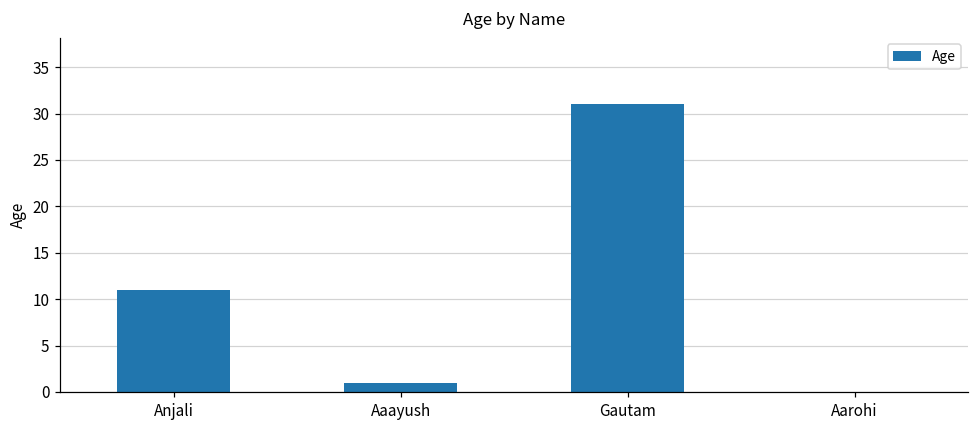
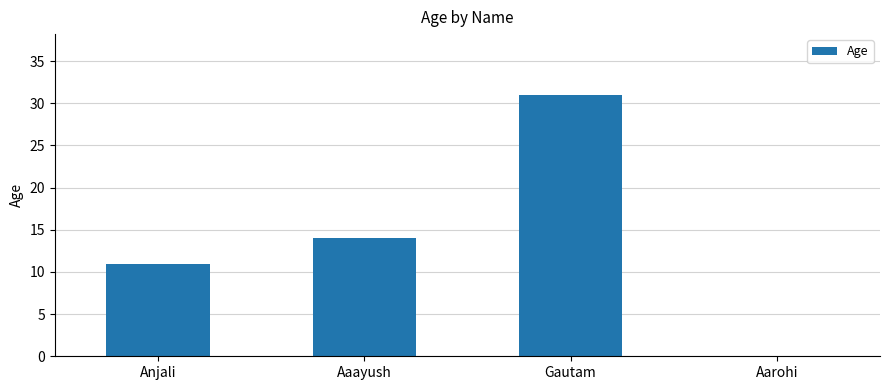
  {
    "Anjali": 11,
-   "Aaayush": 1,
+   "Aaayush": 14,
    "Gautam": 31,
    "Aarohi": 0
  }
